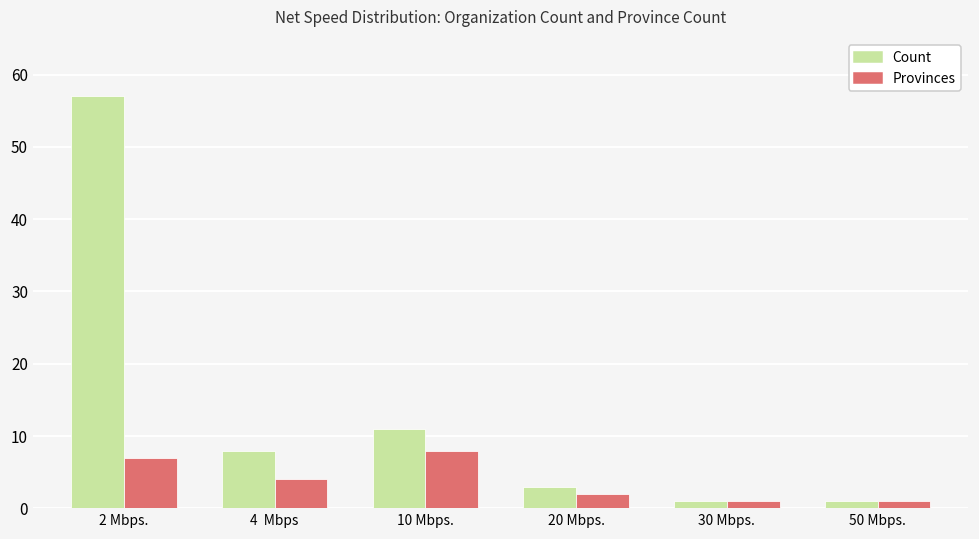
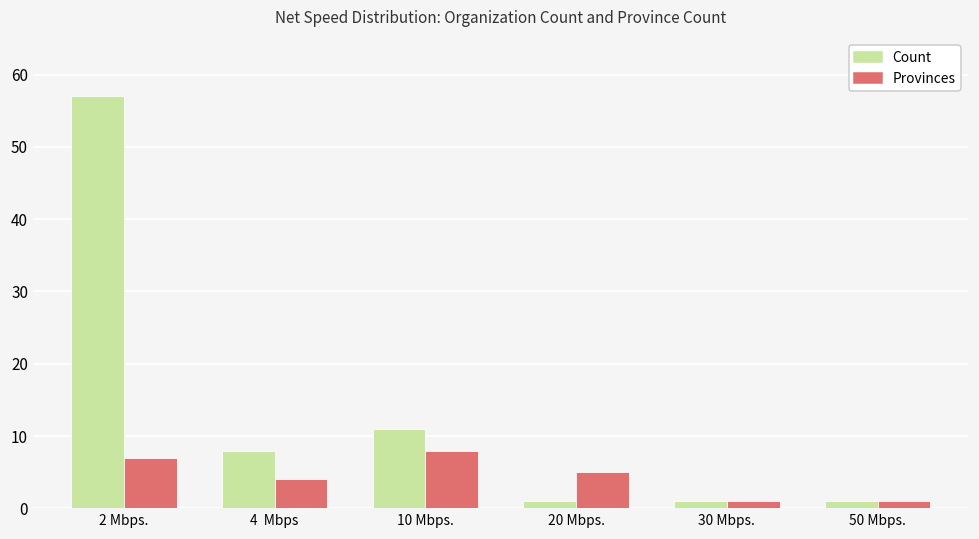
  {
    "Count": {
      "2 Mbps.": 57,
      "4 Mbps": 8,
      "10 Mbps.": 11,
-     "20 Mbps.": 3,
+     "20 Mbps.": 1,
      "30 Mbps.": 1,
      "50 Mbps.": 1
    },
    "Provinces": {
      "2 Mbps.": 7,
      "4 Mbps": 4,
      "10 Mbps.": 8,
-     "20 Mbps.": 2,
+     "20 Mbps.": 5,
      "30 Mbps.": 1,
      "50 Mbps.": 1
    }
  }
